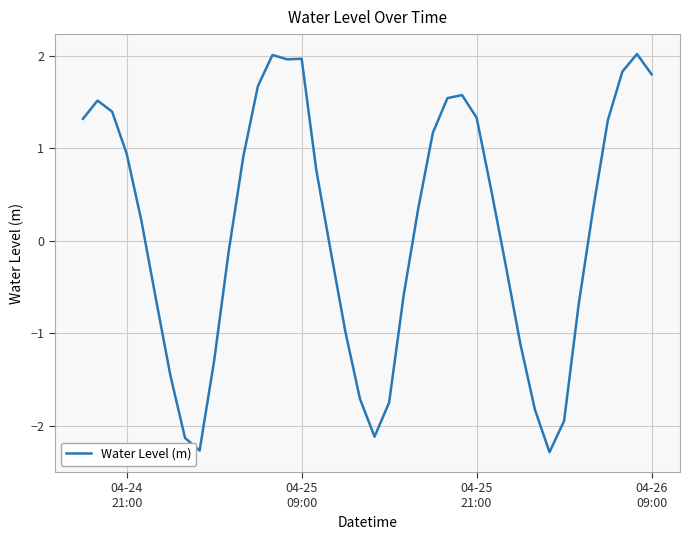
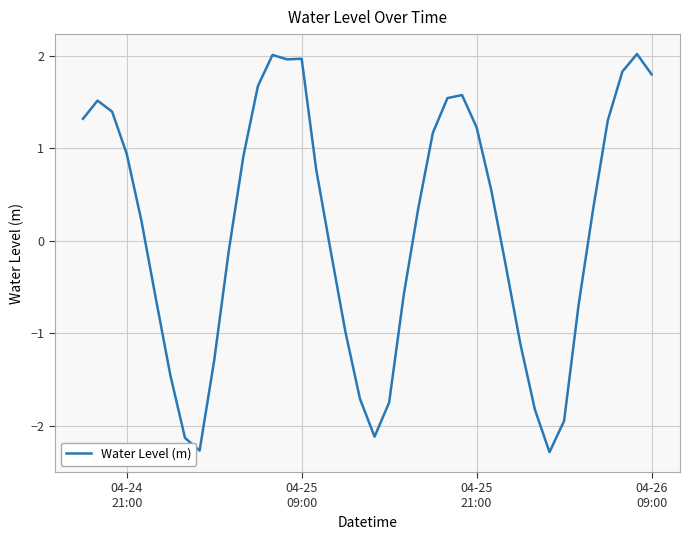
  {
    "04-24 21:00": 0.9,
    "04-25 09:00": 2.0,
-   "04-25 21:00": 1.3,
+   "04-25 21:00": 1.2,
    "04-26 09:00": 1.8
  }
